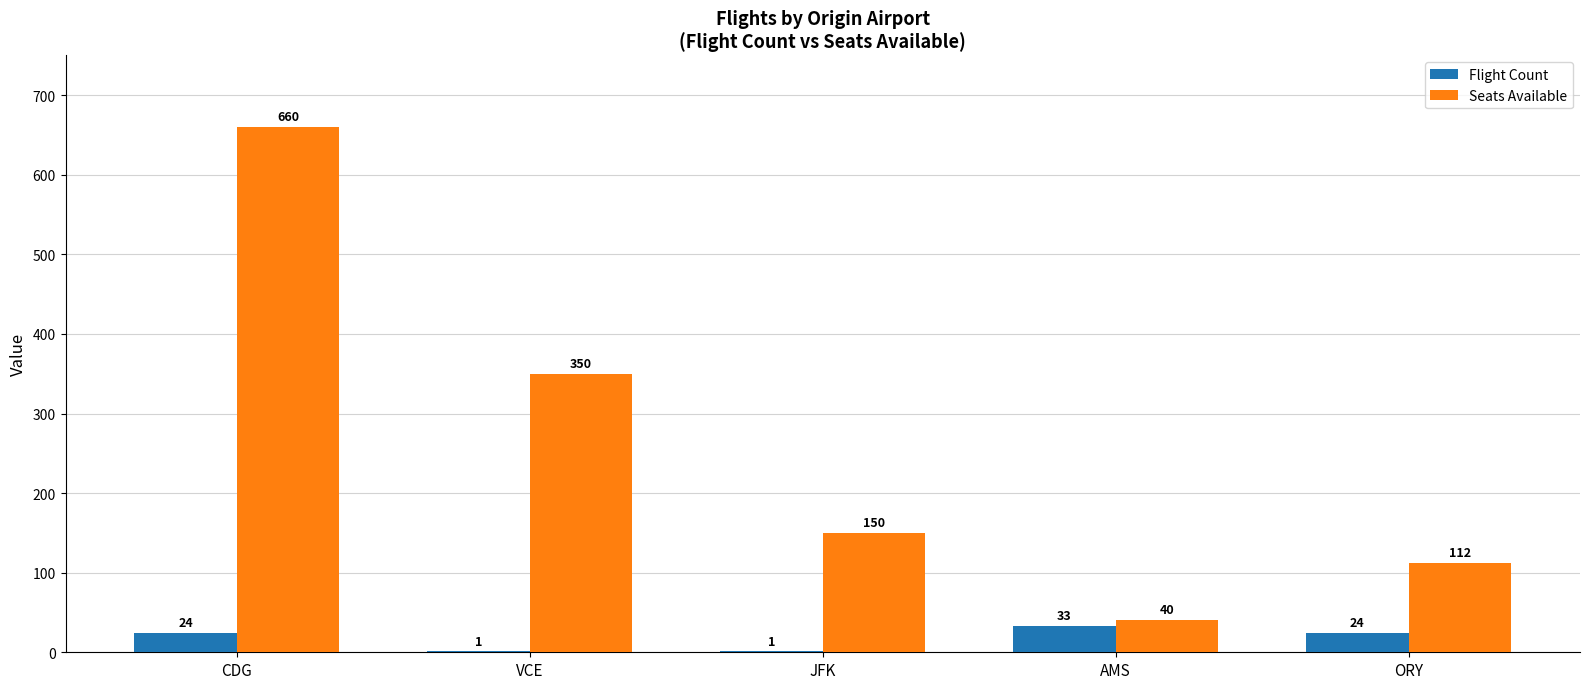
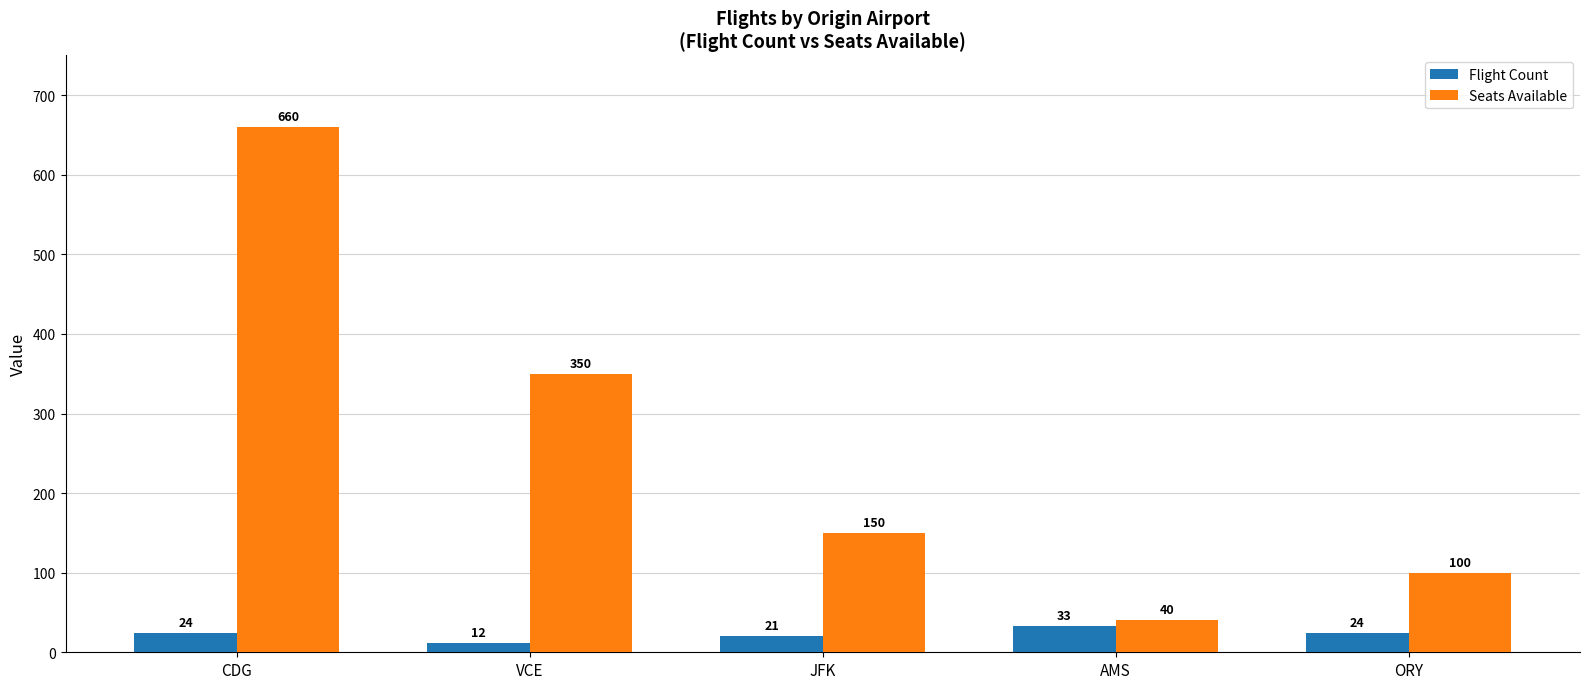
  {
    "Flight Count": {
      "CDG": 24,
-     "VCE": 1,
-     "JFK": 1,
+     "VCE": 12,
+     "JFK": 21,
      "AMS": 33,
      "ORY": 24
    },
    "Seats Available": {
      "CDG": 660,
      "VCE": 350,
      "JFK": 150,
      "AMS": 40,
-     "ORY": 112
+     "ORY": 100
    }
  }
